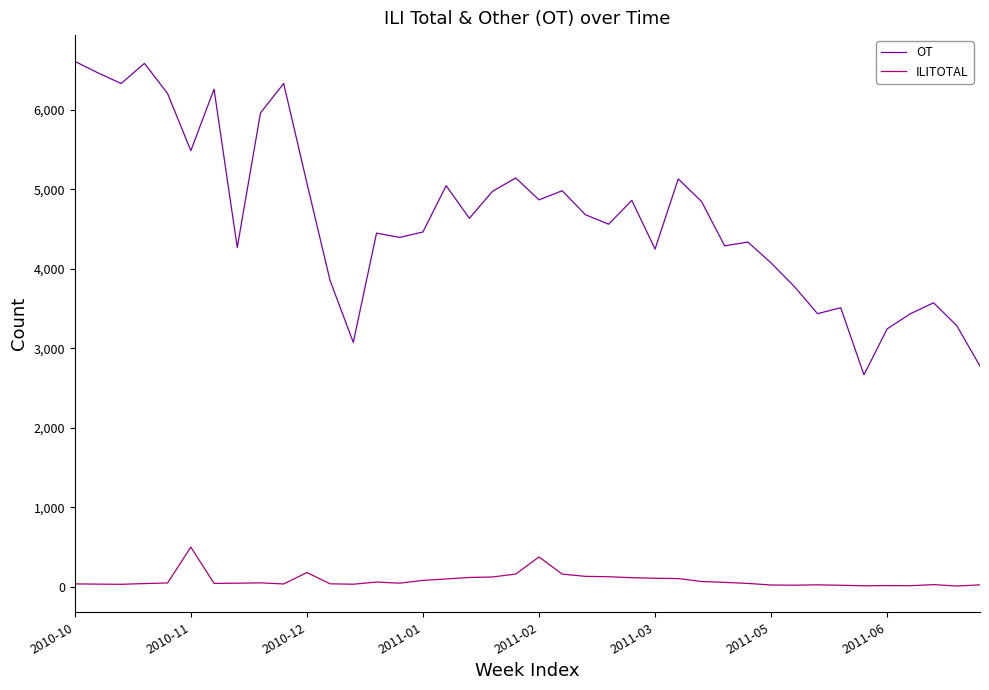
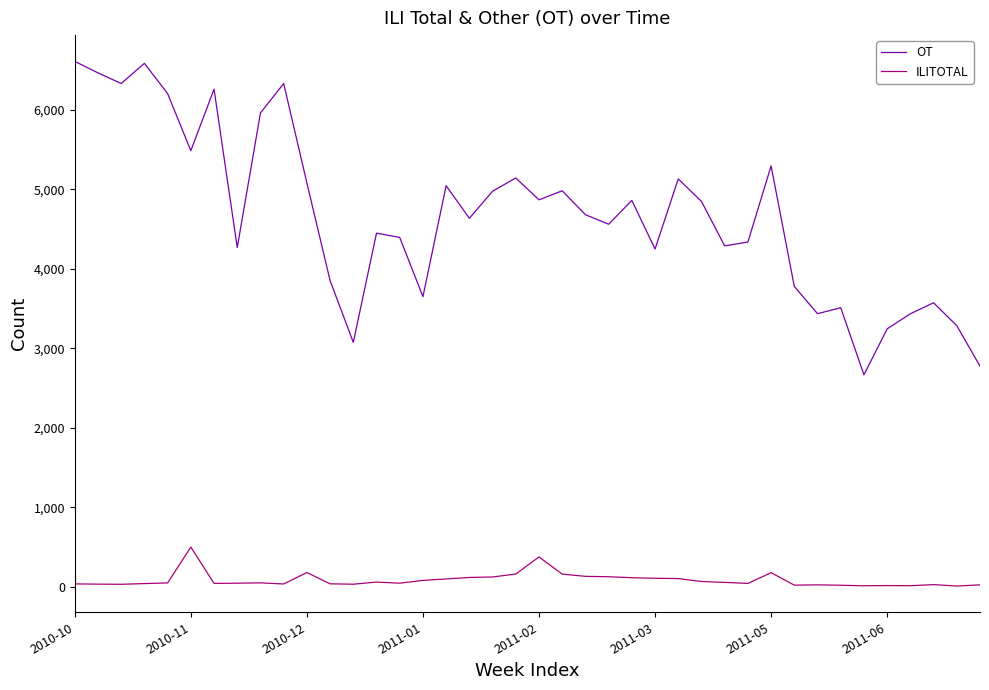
  {
    "OT": {
      "2010-10": "6,600",
      "2010-11": "5,500",
      "2010-12": "5,100",
-     "2011-01": "4,500",
+     "2011-01": "3,700",
      "2011-02": "4,900",
      "2011-03": "4,300",
-     "2011-05": "4,100",
+     "2011-05": "5,300",
      "2011-06": "3,200"
    },
    "ILITOTAL": {
      "2010-10": "0",
      "2010-11": "500",
      "2010-12": "200",
      "2011-01": "100",
      "2011-02": "400",
      "2011-03": "100",
-     "2011-05": "0",
+     "2011-05": "200",
      "2011-06": "0"
    }
  }
